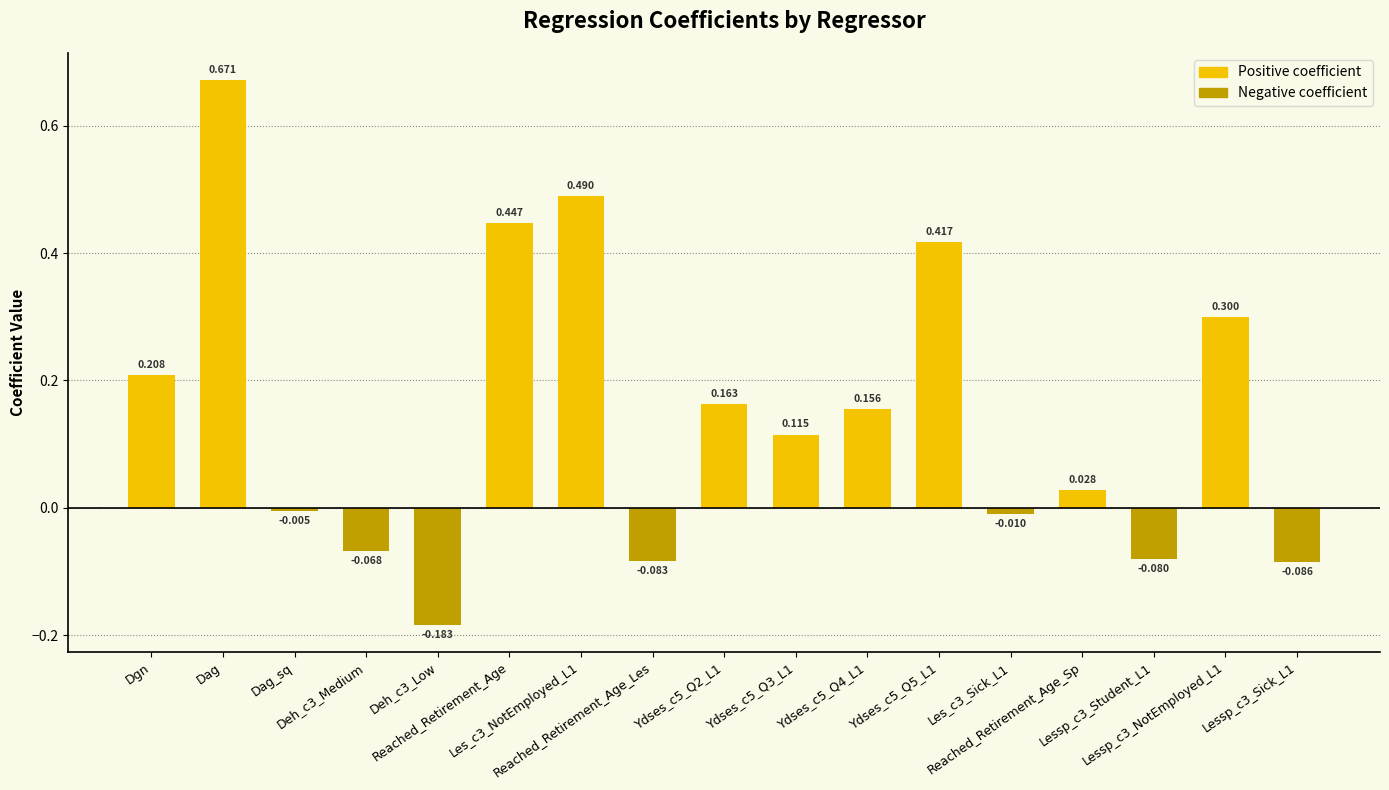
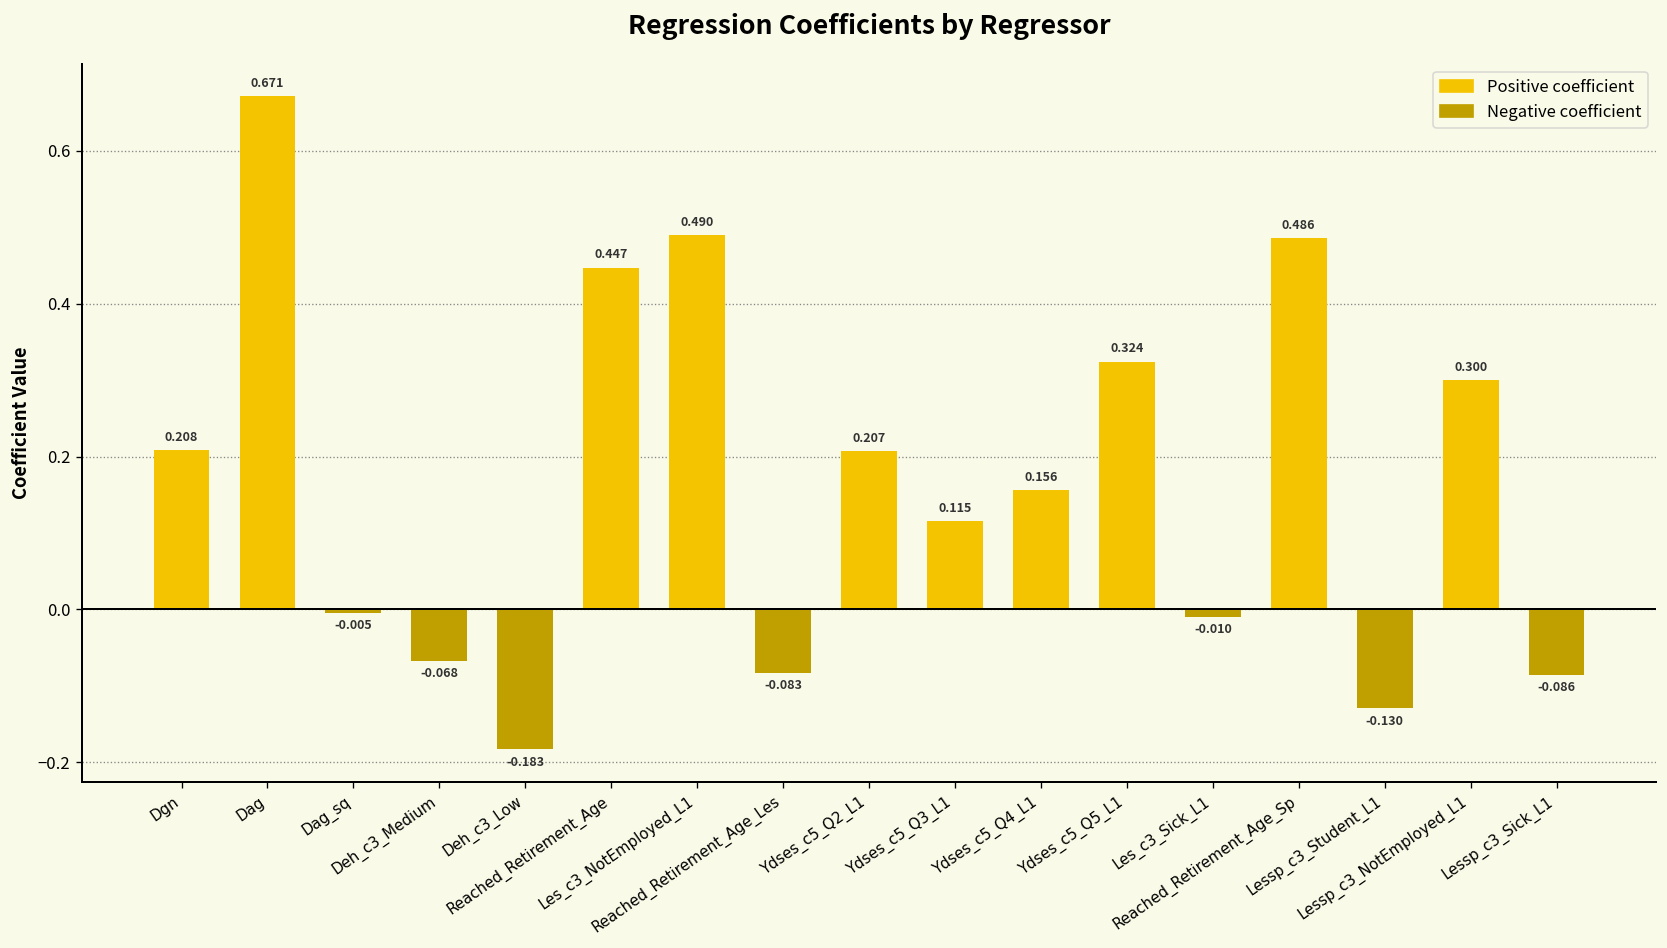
  {
    "Dgn": 0.208,
    "Dag": 0.671,
    "Dag_sq": -0.005,
    "Deh_c3_Medium": -0.068,
    "Deh_c3_Low": -0.183,
    "Reached_Retirement_Age": 0.447,
    "Les_c3_NotEmployed_L1": 0.490,
    "Reached_Retirement_Age_Les": -0.083,
-   "Ydses_c5_Q2_L1": 0.163,
+   "Ydses_c5_Q2_L1": 0.207,
    "Ydses_c5_Q3_L1": 0.115,
    "Ydses_c5_Q4_L1": 0.156,
-   "Ydses_c5_Q5_L1": 0.417,
+   "Ydses_c5_Q5_L1": 0.324,
    "Les_c3_Sick_L1": -0.010,
-   "Reached_Retirement_Age_Sp": 0.028,
-   "Lessp_c3_Student_L1": -0.080,
+   "Reached_Retirement_Age_Sp": 0.486,
+   "Lessp_c3_Student_L1": -0.130,
    "Lessp_c3_NotEmployed_L1": 0.300,
    "Lessp_c3_Sick_L1": -0.086
  }
